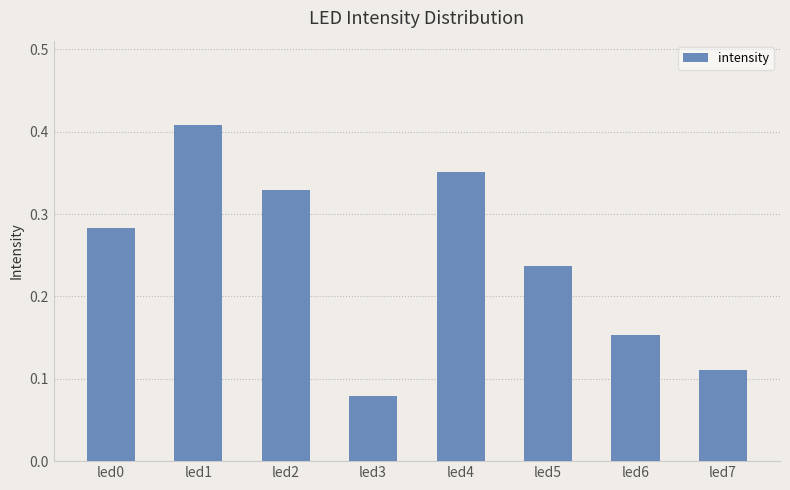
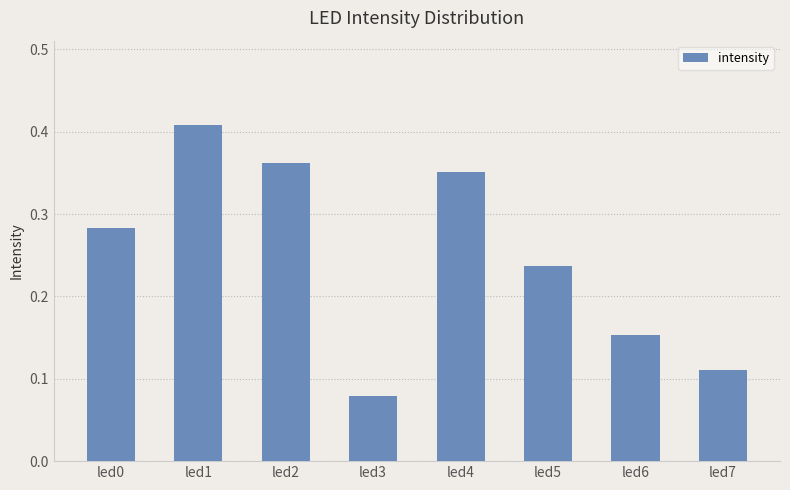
  {
    "led0": 0.28,
    "led1": 0.41,
-   "led2": 0.33,
+   "led2": 0.36,
    "led3": 0.08,
    "led4": 0.35,
    "led5": 0.24,
    "led6": 0.15,
    "led7": 0.11
  }
